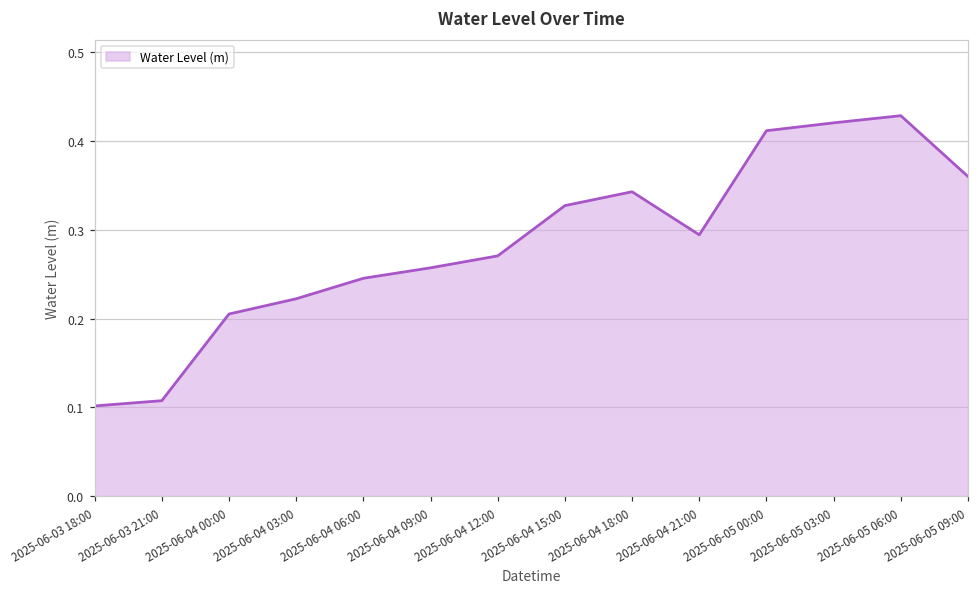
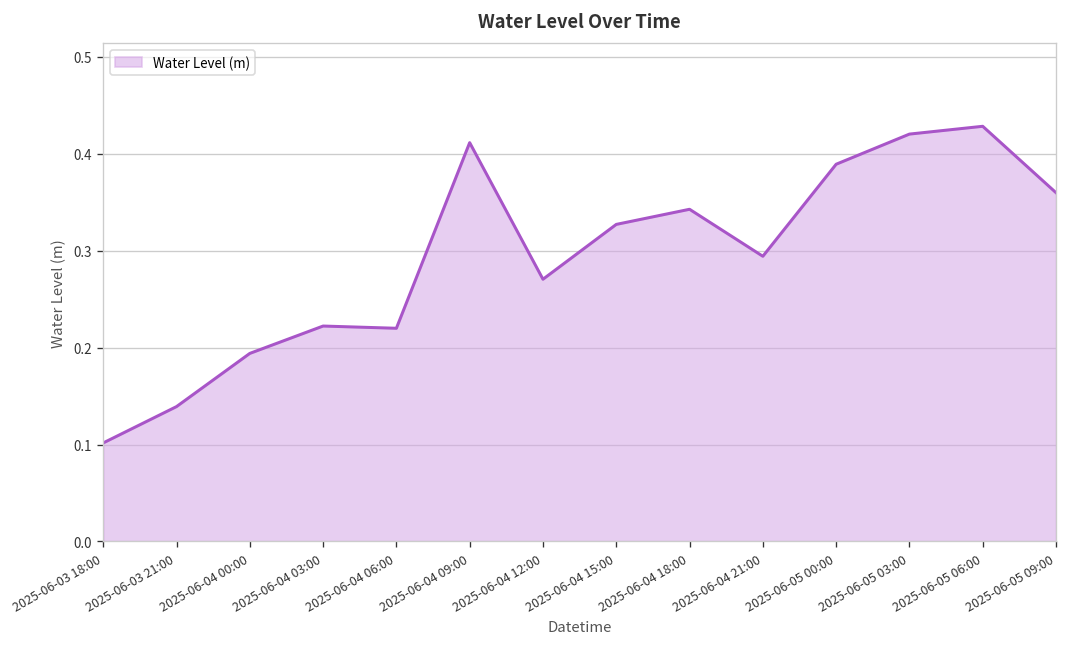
  {
    "2025-06-03 18:00": 0.10,
-   "2025-06-03 21:00": 0.11,
-   "2025-06-04 00:00": 0.21,
+   "2025-06-03 21:00": 0.14,
+   "2025-06-04 00:00": 0.19,
    "2025-06-04 03:00": 0.22,
-   "2025-06-04 06:00": 0.25,
-   "2025-06-04 09:00": 0.26,
+   "2025-06-04 06:00": 0.22,
+   "2025-06-04 09:00": 0.41,
    "2025-06-04 12:00": 0.27,
    "2025-06-04 15:00": 0.33,
    "2025-06-04 18:00": 0.34,
    "2025-06-04 21:00": 0.29,
-   "2025-06-05 00:00": 0.41,
+   "2025-06-05 00:00": 0.39,
    "2025-06-05 03:00": 0.42,
    "2025-06-05 06:00": 0.43,
    "2025-06-05 09:00": 0.36
  }
